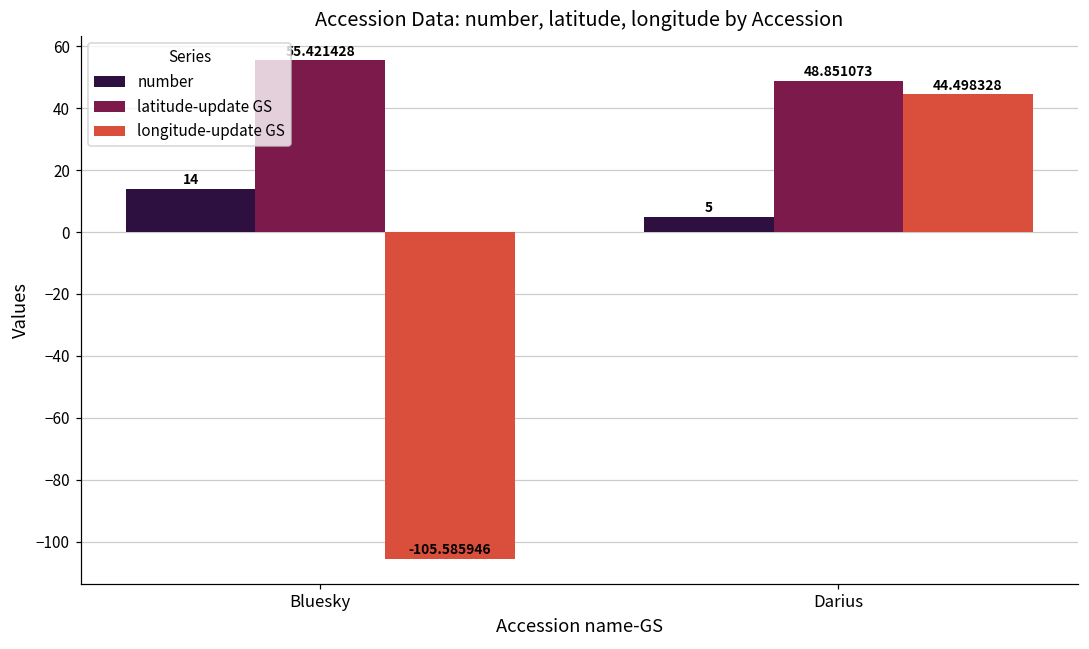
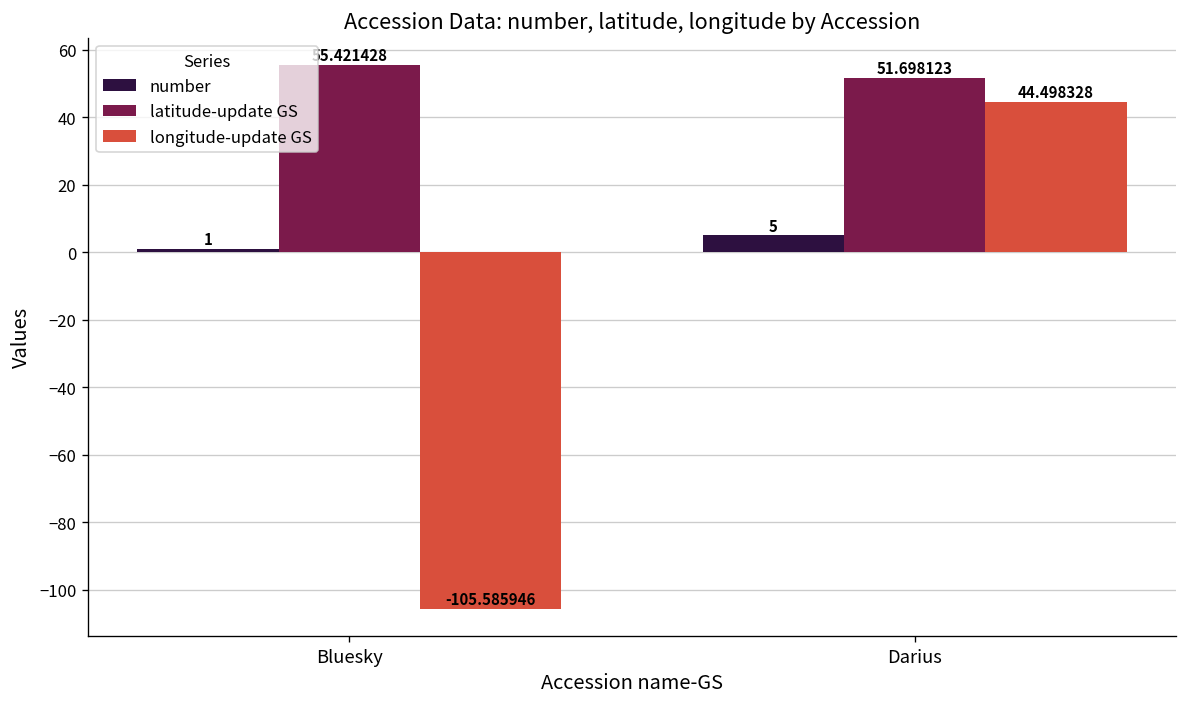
  {
    "number": {
-     "Bluesky": 14,
+     "Bluesky": 1,
      "Darius": 5
    },
    "latitude-update GS": {
-     "Darius": 48.851073
+     "Darius": 51.698123
    },
    "longitude-update GS": {
      "Bluesky": -105.585946,
      "Darius": 44.498328
    }
  }
